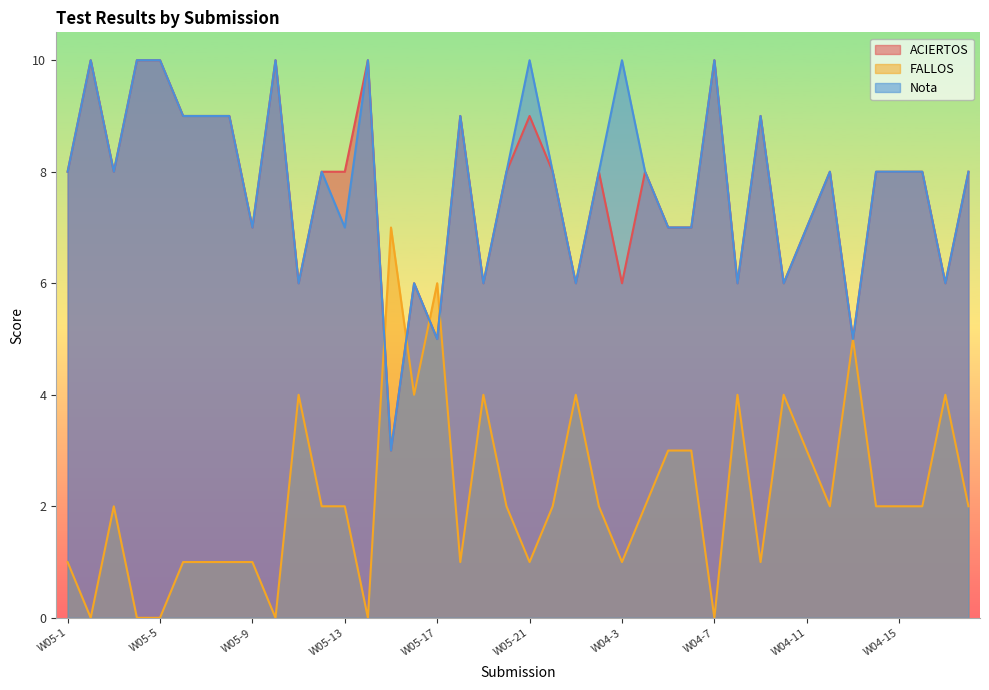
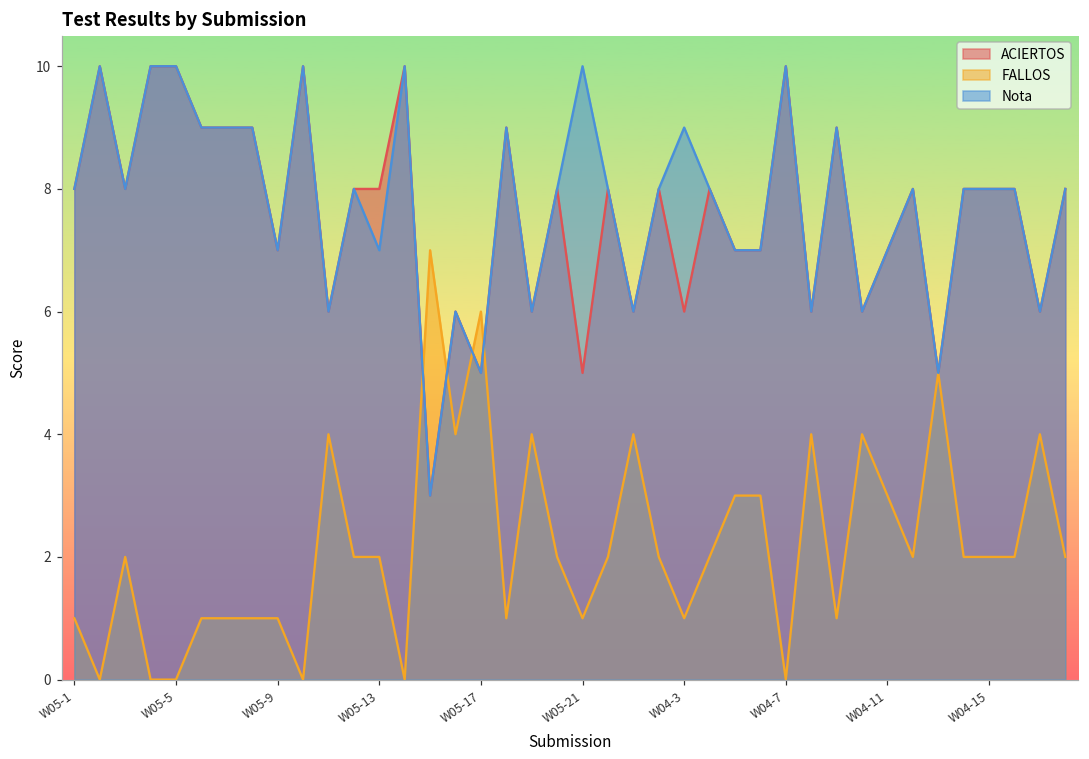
  {
    "ACIERTOS": {
      "W05-13": 8,
-     "W05-21": 9,
+     "W05-21": 5,
      "W04-3": 6
    },
    "FALLOS": {
      "W05-1": 1,
      "W05-5": 0,
      "W05-9": 1,
      "W05-13": 2,
      "W05-17": 6,
      "W05-21": 1,
      "W04-3": 1,
      "W04-7": 0,
      "W04-11": 3,
      "W04-15": 2
    },
    "Nota": {
      "W05-13": 7,
      "W05-21": 10,
-     "W04-3": 10
+     "W04-3": 9
    }
  }
